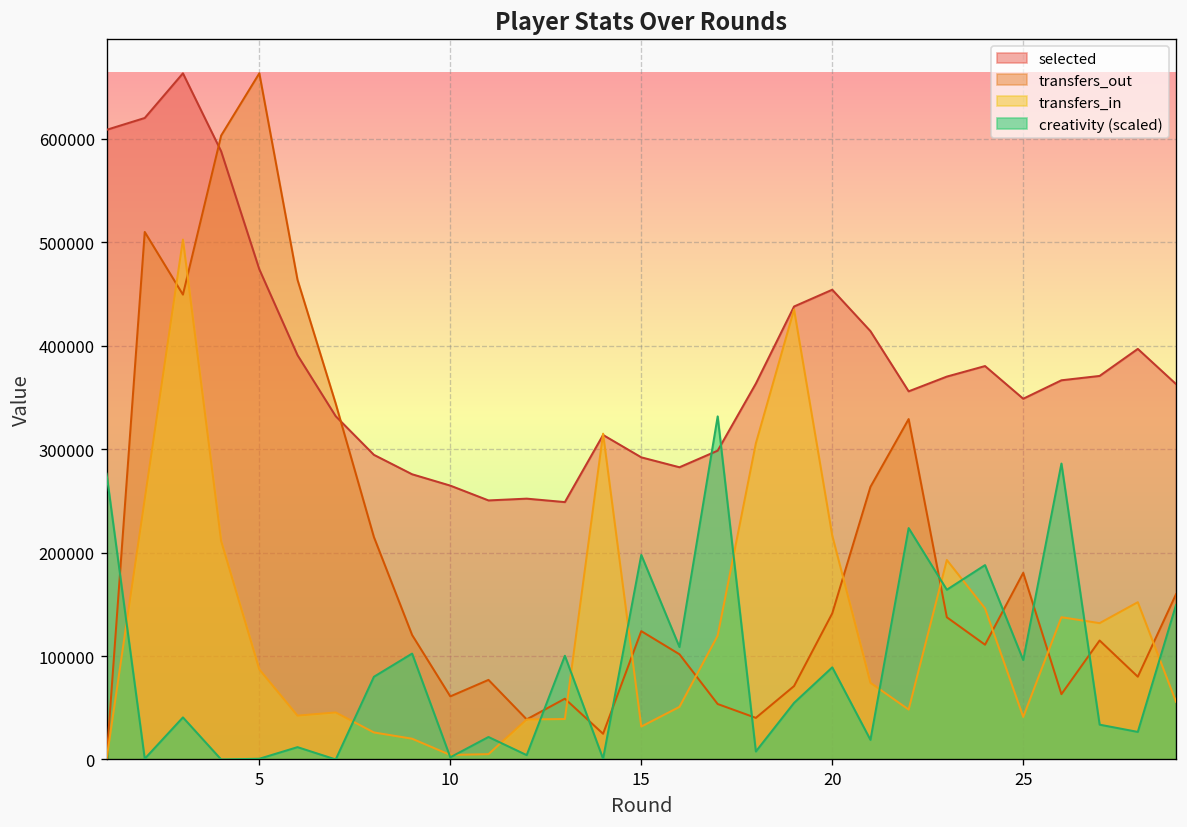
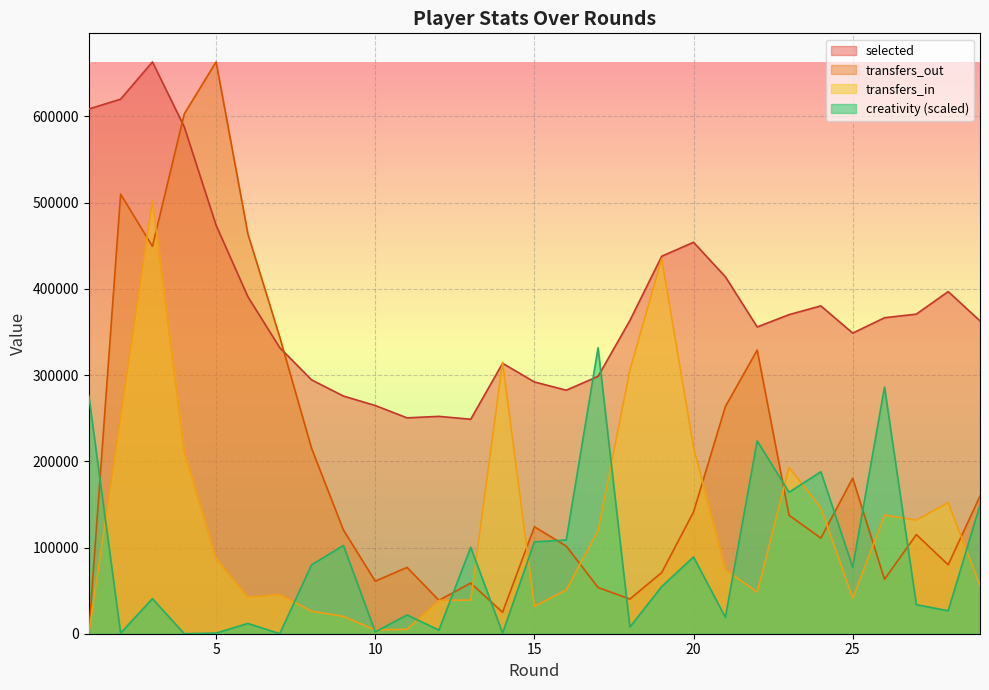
  {
    "creativity (scaled)": {
      "5": 0,
-     "15": 200000,
+     "15": 110000,
      "20": 90000,
-     "25": 100000
+     "25": 80000
    }
  }
